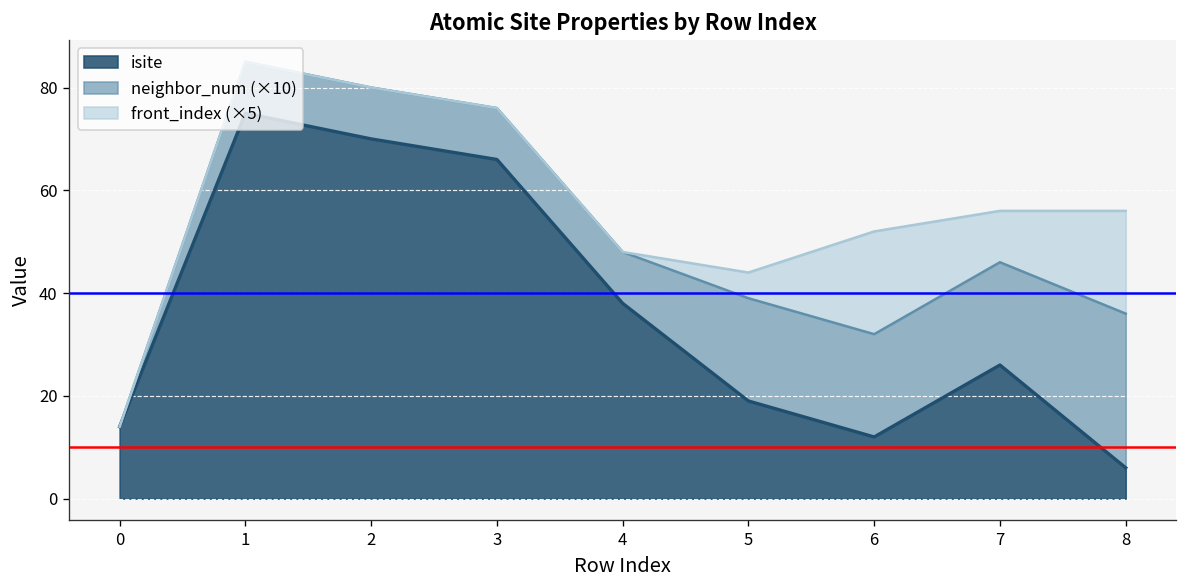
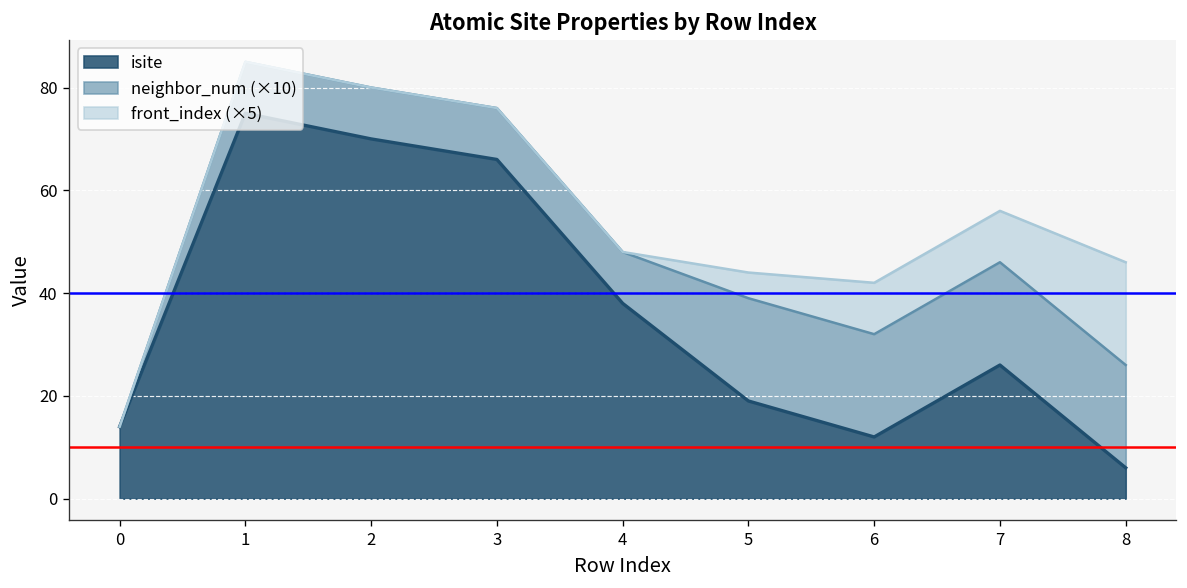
  {
    "isite": {
      "2": 70,
      "3": 66,
      "4": 38,
      "5": 19,
      "6": 12,
      "7": 26,
      "8": 6
    },
    "neighbor_num (×10)": {
      "5": 20,
      "6": 20,
      "7": 20,
-     "8": 30
+     "8": 20
    },
    "front_index (×5)": {
      "5": 5,
-     "6": 20,
+     "6": 10,
      "7": 10,
      "8": 20
    }
  }
